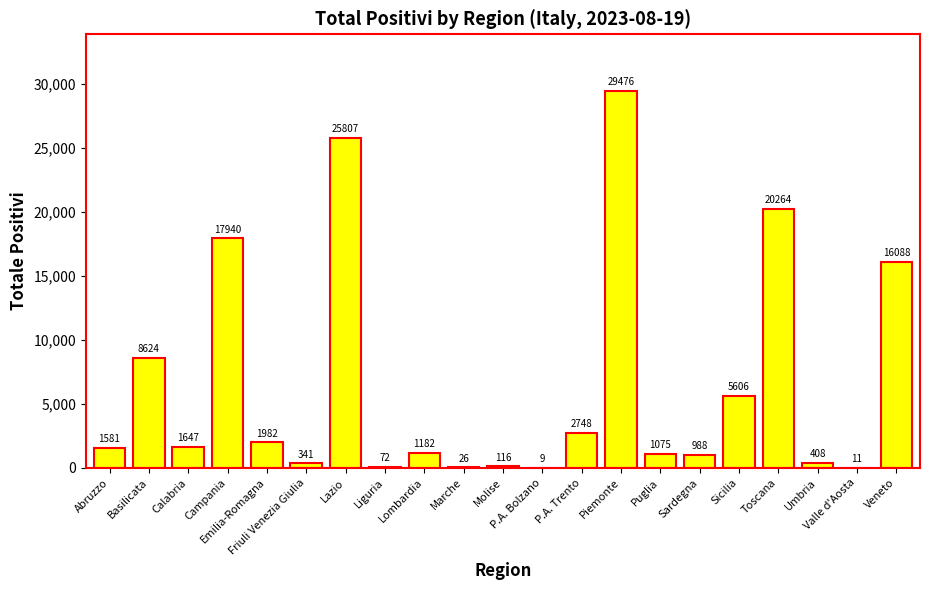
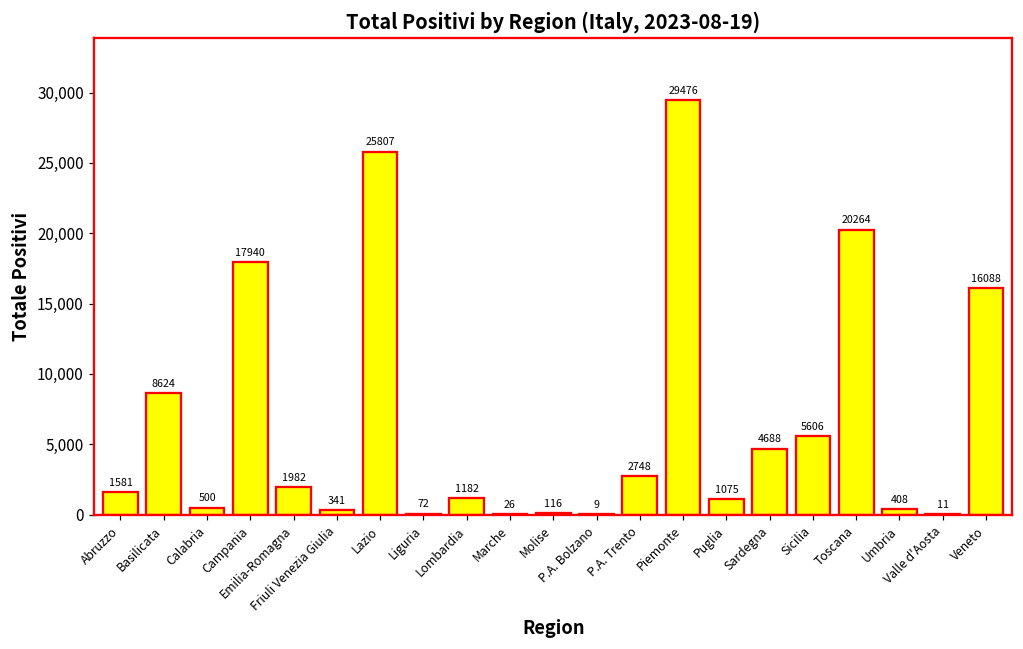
  {
    "Abruzzo": 1581,
    "Basilicata": 8624,
-   "Calabria": 1647,
+   "Calabria": 500,
    "Campania": 17940,
    "Emilia-Romagna": 1982,
    "Friuli Venezia Giulia": 341,
    "Lazio": 25807,
    "Liguria": 72,
    "Lombardia": 1182,
    "Marche": 26,
    "Molise": 116,
    "P.A. Bolzano": 9,
    "P.A. Trento": 2748,
    "Piemonte": 29476,
    "Puglia": 1075,
-   "Sardegna": 988,
+   "Sardegna": 4688,
    "Sicilia": 5606,
    "Toscana": 20264,
    "Umbria": 408,
    "Valle d'Aosta": 11,
    "Veneto": 16088
  }
